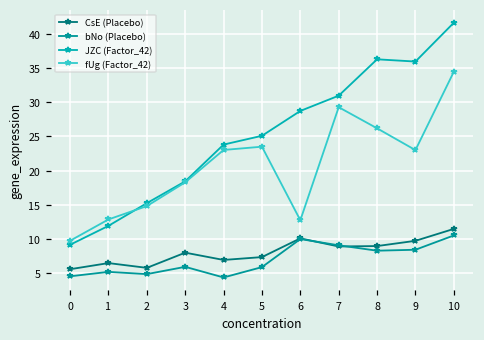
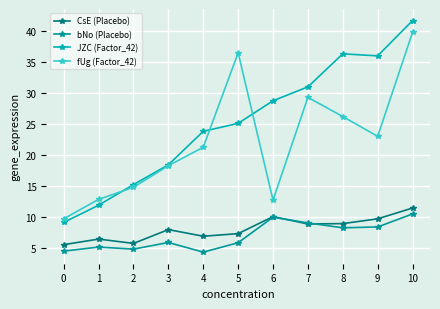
  {
    "fUg (Factor_42)": {
      "0": 10,
      "1": 13,
      "2": 15,
-     "4": 23,
-     "5": 24,
+     "4": 21,
+     "5": 37,
      "6": 13,
      "7": 29,
      "8": 26,
      "9": 23,
-     "10": 35
+     "10": 40
    }
  }
